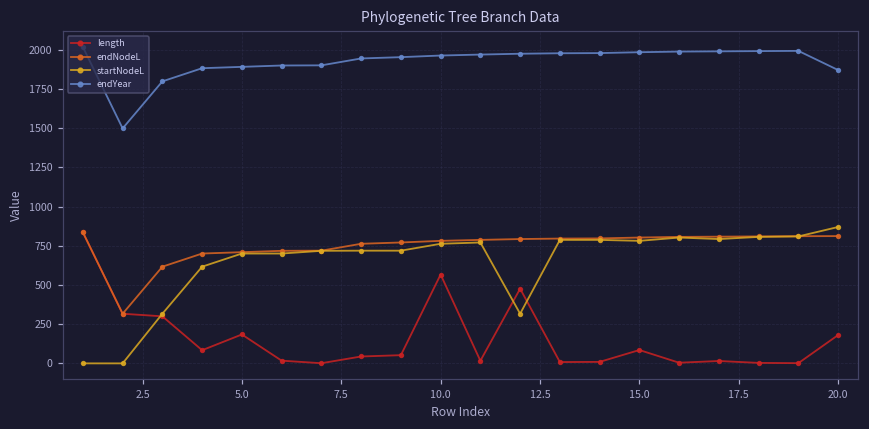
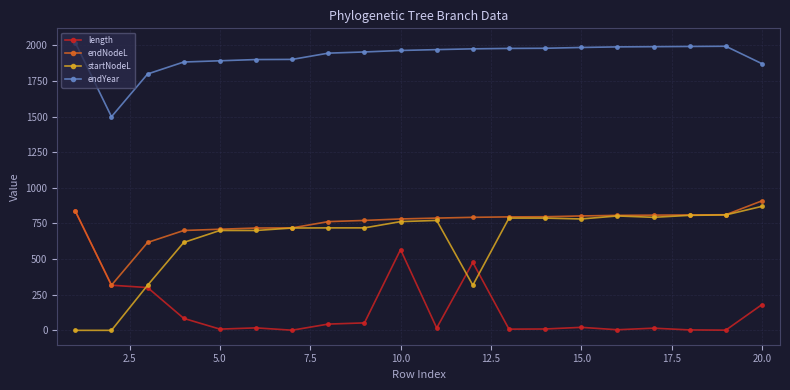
  {
    "length": {
-     "5.0": 180,
+     "5.0": 10,
      "10.0": 570,
-     "15.0": 90,
+     "15.0": 20,
      "20.0": 180
    },
    "endNodeL": {
      "10.0": 780,
      "15.0": 800,
-     "20.0": 810
+     "20.0": 910
    },
    "startNodeL": {
      "10.0": 760,
      "15.0": 780,
      "20.0": 870
    },
    "endYear": {
      "5.0": 1890,
      "10.0": 1960,
      "15.0": 1980,
      "20.0": 1870
    }
  }
